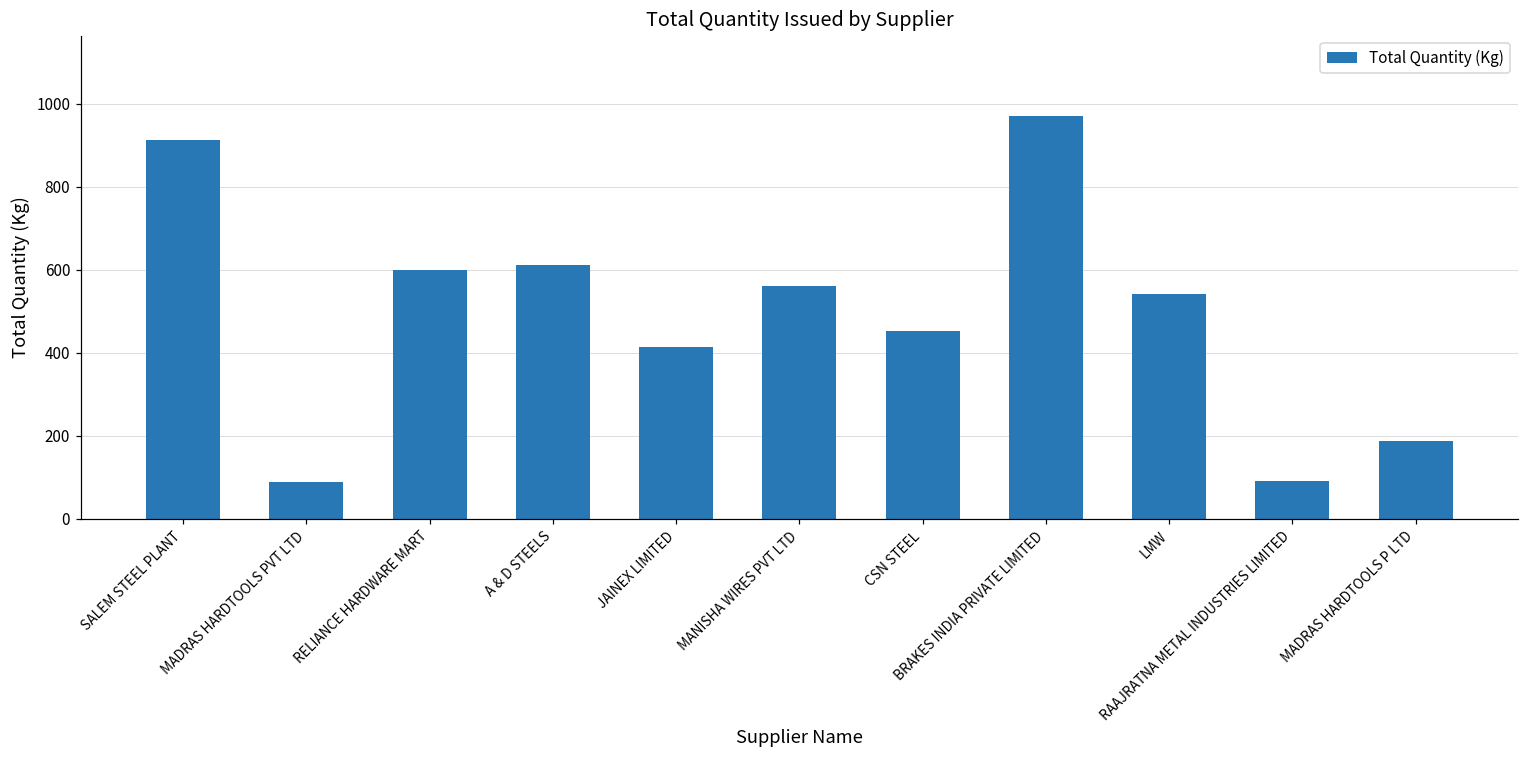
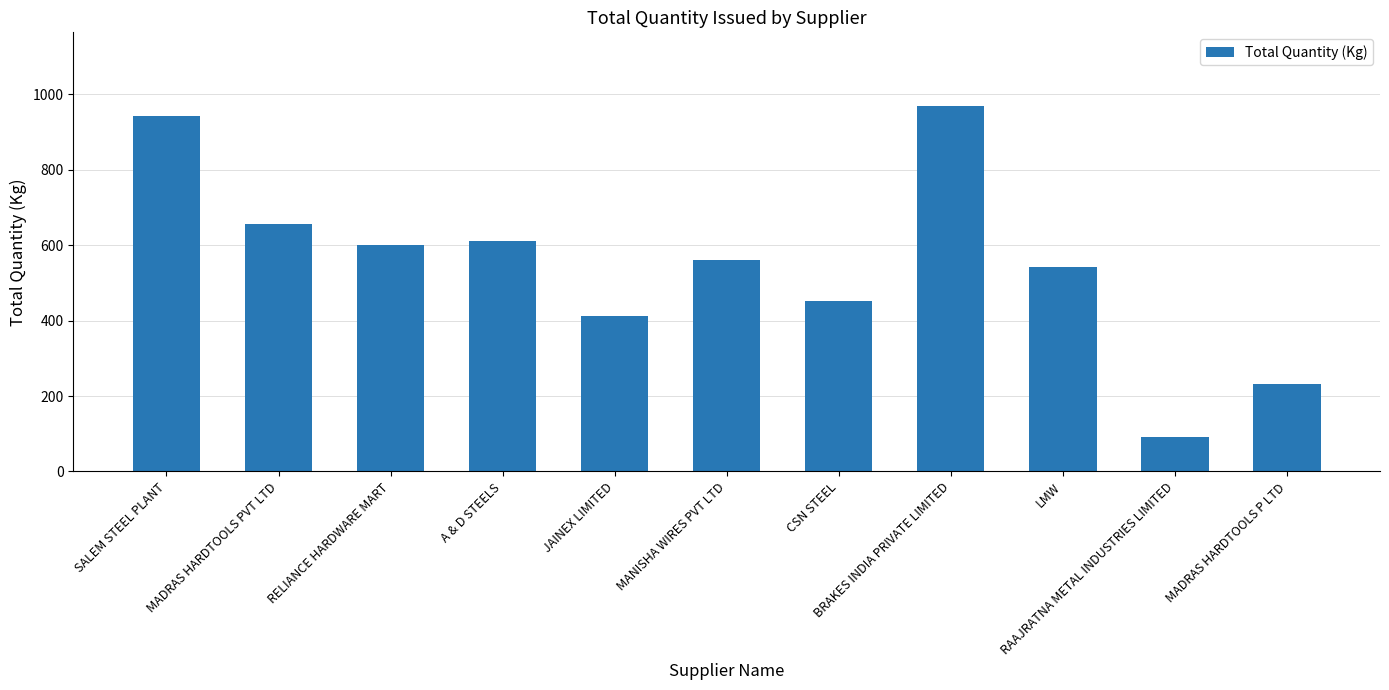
  {
-   "SALEM STEEL PLANT": 910,
-   "MADRAS HARDTOOLS PVT LTD": 90,
+   "SALEM STEEL PLANT": 940,
+   "MADRAS HARDTOOLS PVT LTD": 660,
    "RELIANCE HARDWARE MART": 600,
    "A & D STEELS": 610,
    "JAINEX LIMITED": 410,
    "MANISHA WIRES PVT LTD": 560,
    "CSN STEEL": 450,
    "BRAKES INDIA PRIVATE LIMITED": 970,
    "LMW": 540,
    "RAAJRATNA METAL INDUSTRIES LIMITED": 90,
-   "MADRAS HARDTOOLS P LTD": 190
+   "MADRAS HARDTOOLS P LTD": 230
  }
